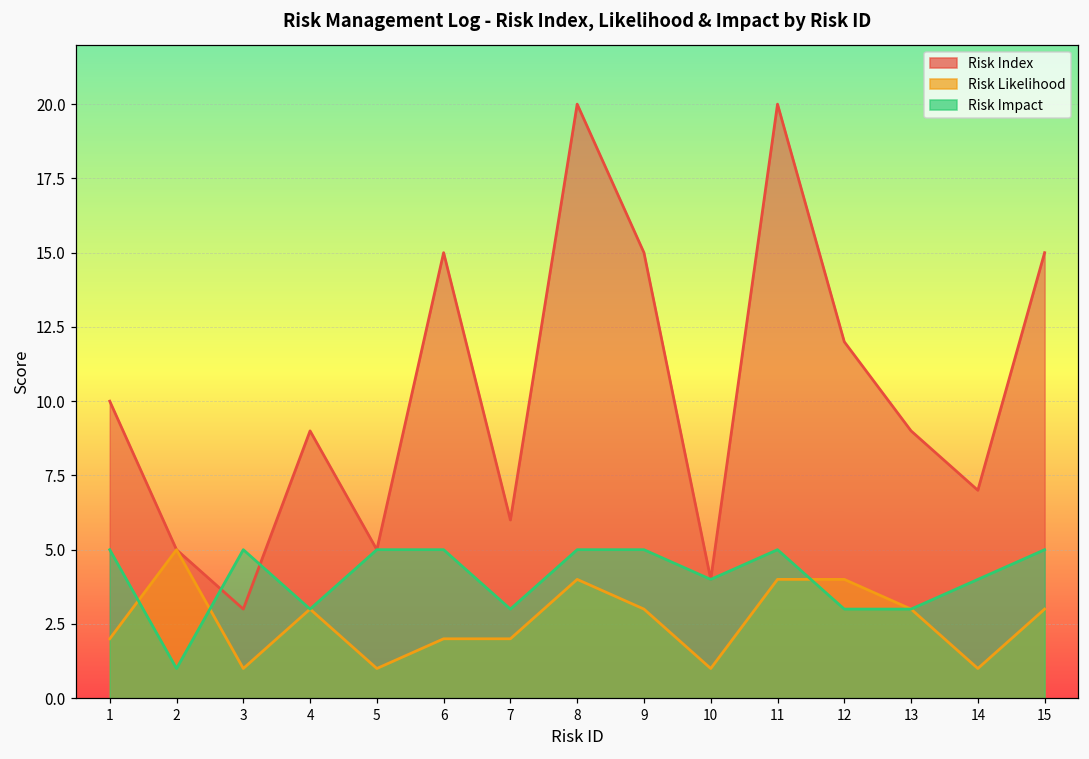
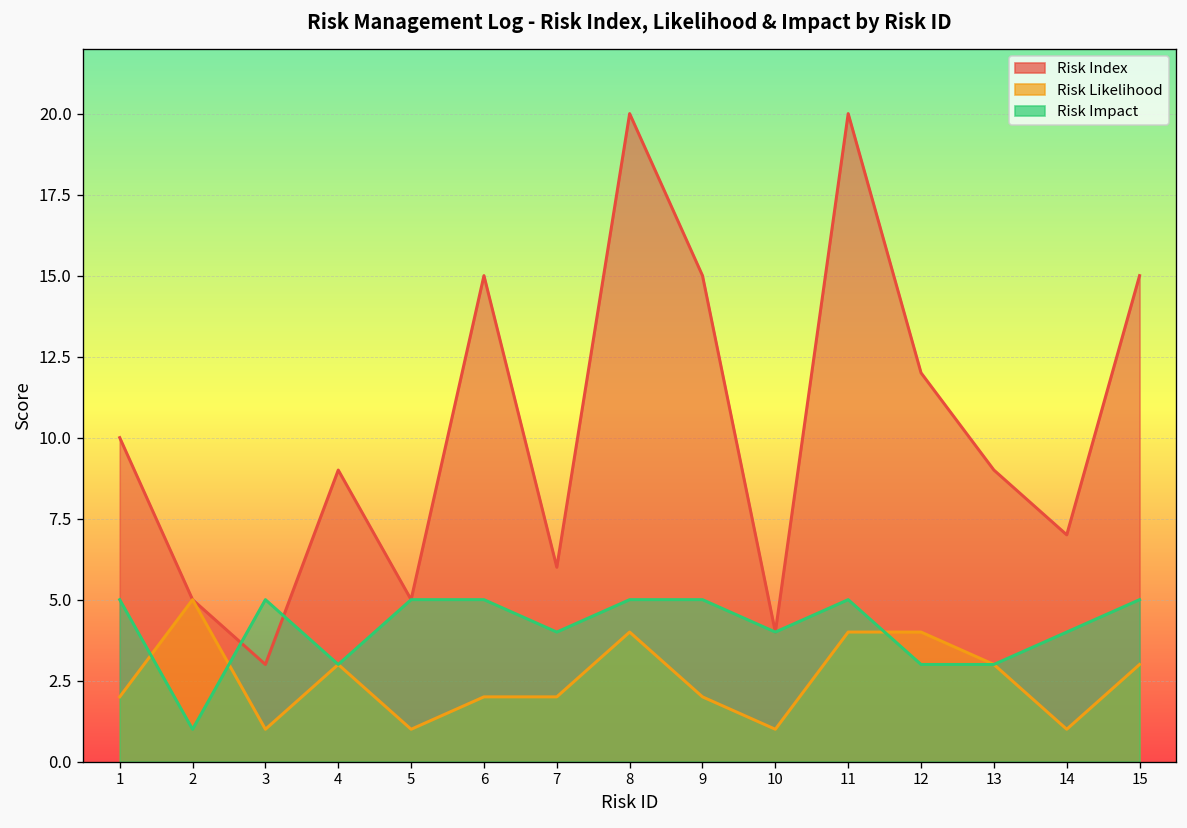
  {
    "Risk Index": {
      "1": 10,
      "3": 3,
      "4": 9,
      "6": 15,
      "7": 6,
      "8": 20,
      "9": 15,
      "11": 20,
      "12": 12,
      "13": 9,
      "14": 7,
      "15": 15
    },
    "Risk Likelihood": {
      "1": 2,
      "3": 1,
      "5": 1,
      "6": 2,
      "7": 2,
      "8": 4,
-     "9": 3,
+     "9": 2,
      "10": 1,
      "11": 4,
      "12": 4,
      "14": 1,
      "15": 3
    },
    "Risk Impact": {
      "1": 5,
      "2": 1,
      "3": 5,
      "6": 5,
-     "7": 3,
+     "7": 4,
      "8": 5,
      "9": 5,
      "11": 5,
      "12": 3,
      "14": 4,
      "15": 5
    }
  }
